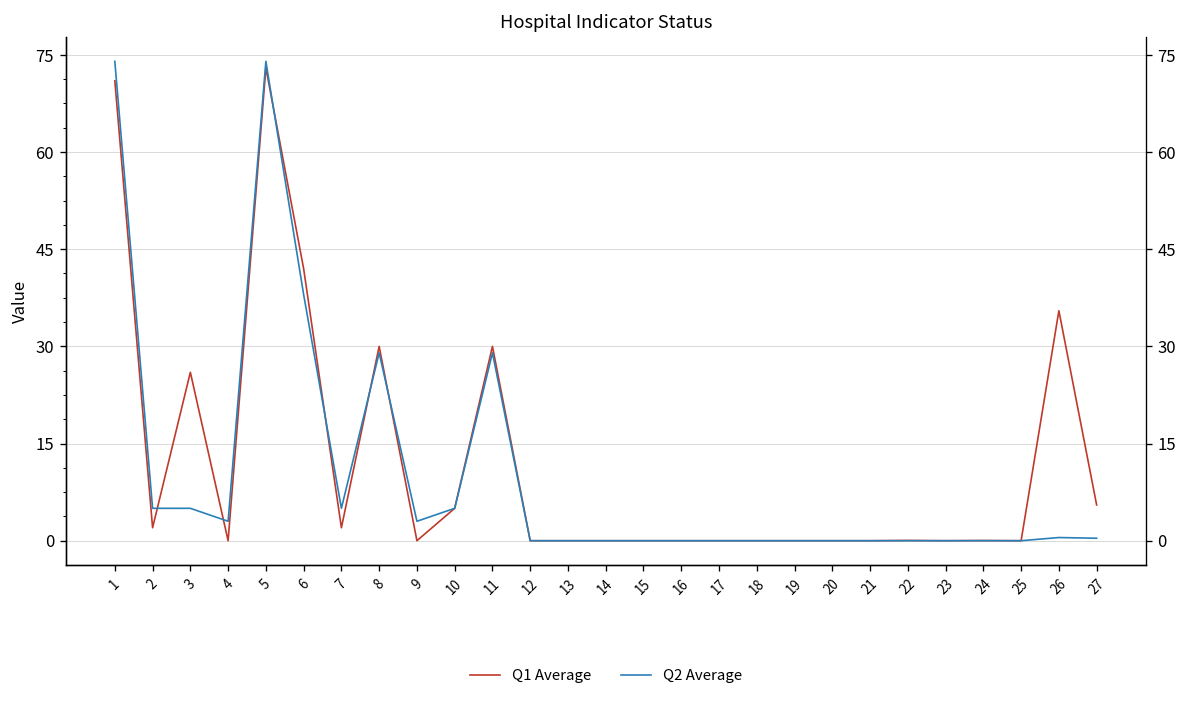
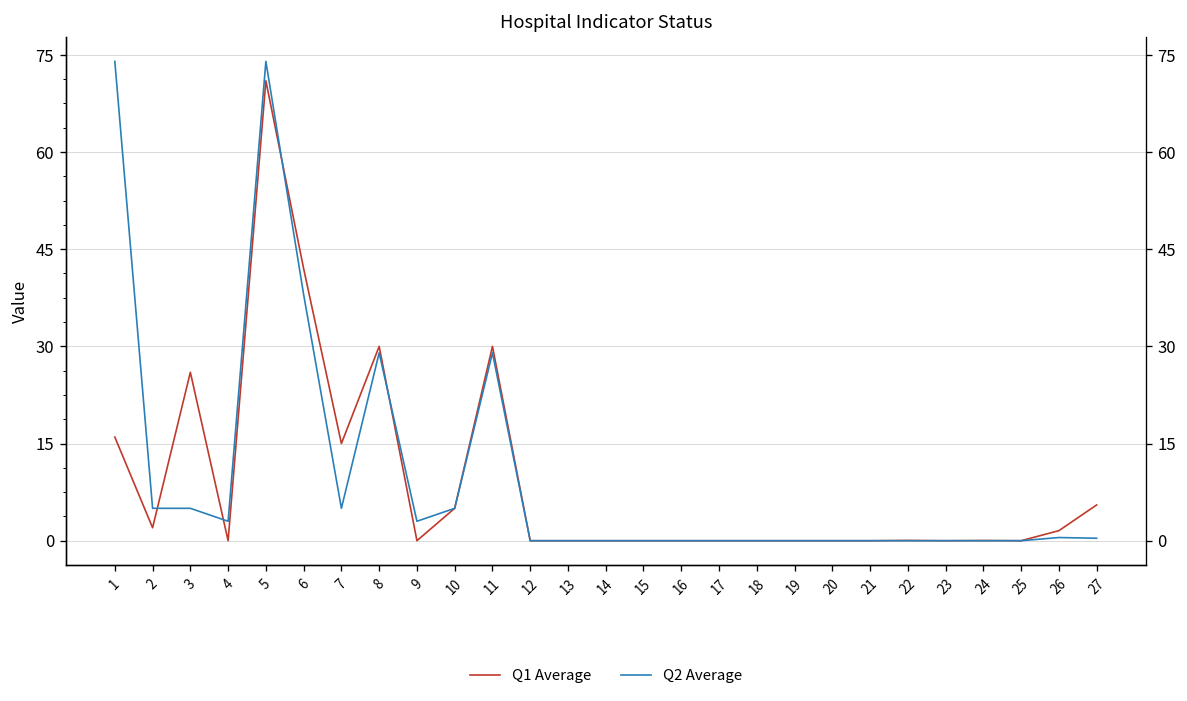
  {
    "Q1 Average": {
-     "1": 71,
+     "1": 16,
      "2": 2,
      "3": 26,
      "4": 0,
-     "5": 73,
+     "5": 71,
      "6": 42,
-     "7": 2,
+     "7": 15,
      "8": 30,
      "9": 0,
      "11": 30,
-     "26": 36,
+     "26": 2,
      "27": 6
    },
    "Q2 Average": {
      "1": 74,
      "2": 5,
      "3": 5,
      "4": 3,
      "5": 74,
      "6": 38,
      "7": 5,
      "8": 29,
      "9": 3,
      "11": 29,
      "26": 0,
      "27": 0
    }
  }
